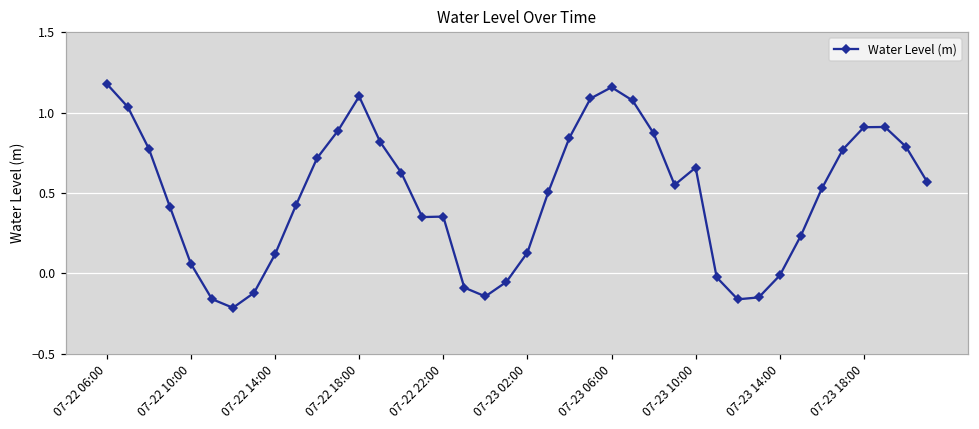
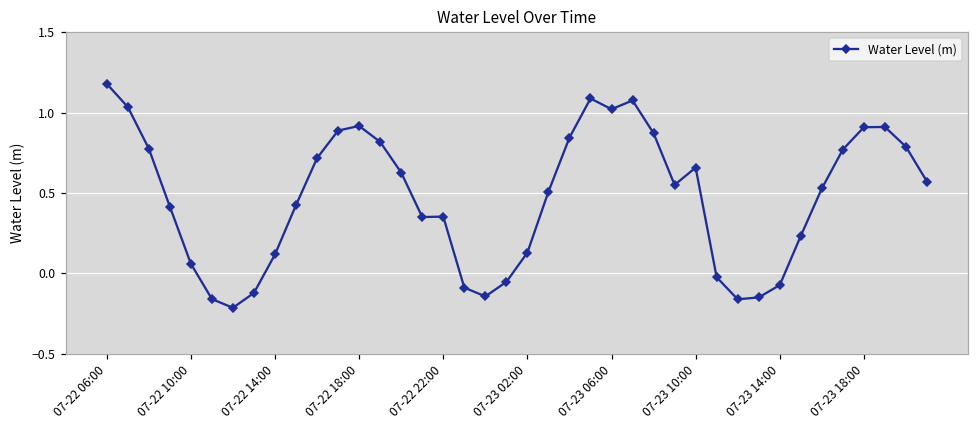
  {
    "07-22 06:00": 1.18,
    "07-22 10:00": 0.06,
    "07-22 14:00": 0.12,
-   "07-22 18:00": 1.10,
+   "07-22 18:00": 0.92,
    "07-22 22:00": 0.35,
    "07-23 02:00": 0.13,
-   "07-23 06:00": 1.16,
+   "07-23 06:00": 1.02,
    "07-23 10:00": 0.66,
-   "07-23 14:00": -0.01,
+   "07-23 14:00": -0.07,
    "07-23 18:00": 0.91
  }
